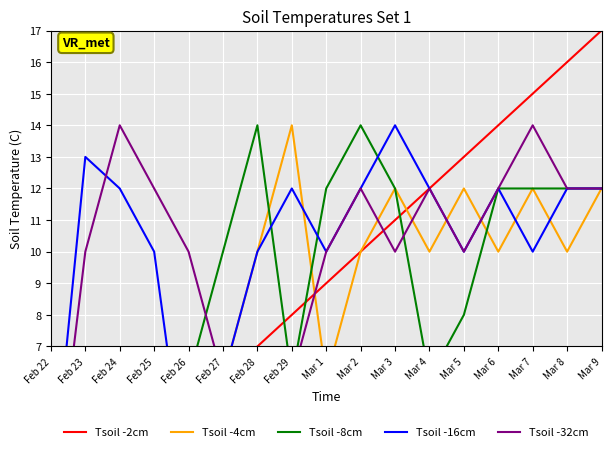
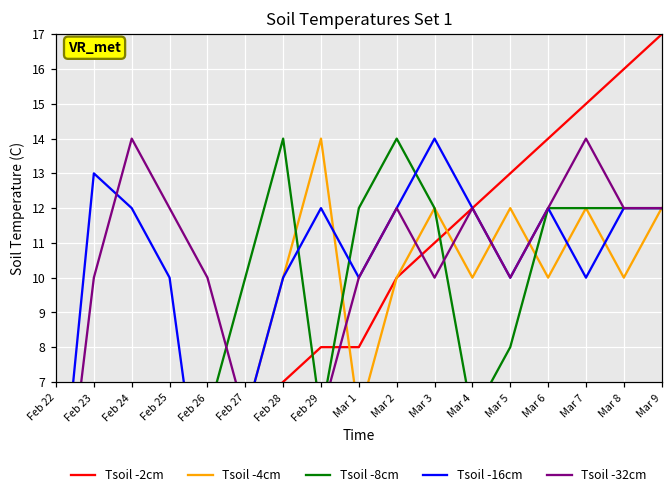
  {
    "Tsoil -2cm": {
      "Feb 28": 7,
      "Feb 29": 8,
-     "Mar 1": 9,
+     "Mar 1": 8,
      "Mar 3": 11,
      "Mar 5": 13,
      "Mar 6": 14,
      "Mar 7": 15,
      "Mar 8": 16,
      "Mar 9": 17
    },
    "Tsoil -4cm": {
      "Feb 29": 14,
      "Mar 4": 10,
      "Mar 5": 12,
      "Mar 6": 10,
      "Mar 8": 10
    },
    "Tsoil -8cm": {
      "Feb 27": 10,
      "Feb 28": 14,
      "Mar 1": 12,
      "Mar 2": 14,
      "Mar 5": 8
    },
    "Tsoil -16cm": {
      "Feb 23": 13,
      "Feb 24": 12,
      "Feb 25": 10,
      "Feb 29": 12,
      "Mar 3": 14,
      "Mar 7": 10
    },
    "Tsoil -32cm": {
      "Feb 23": 10,
      "Feb 24": 14,
      "Feb 25": 12,
      "Feb 26": 10,
      "Mar 3": 10,
      "Mar 7": 14
    }
  }
